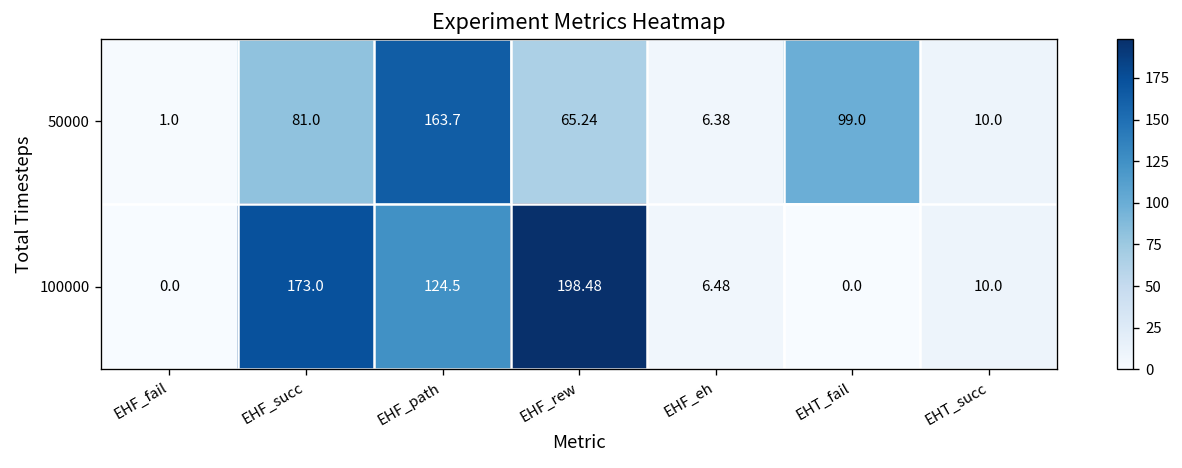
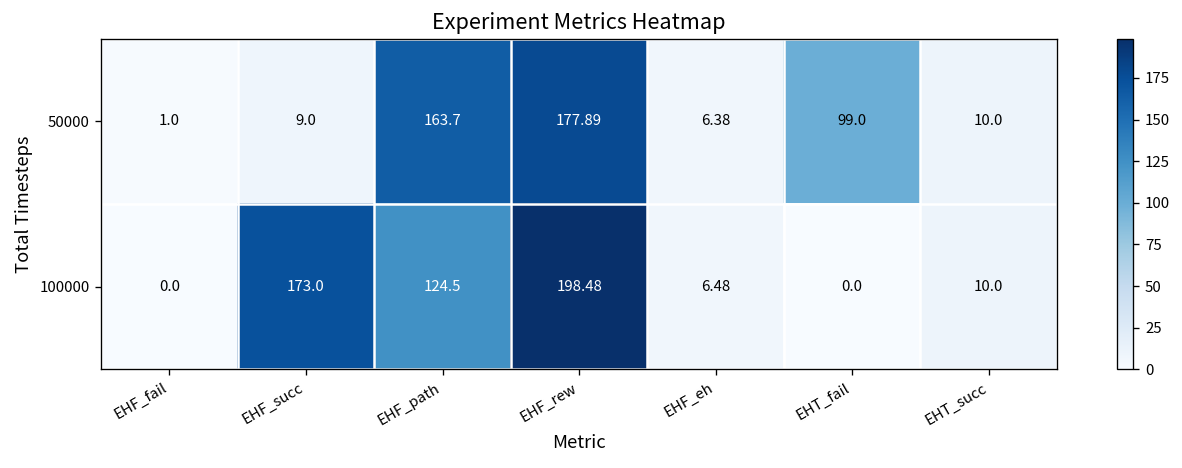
  {
    "50000": {
      "EHF_fail": 1.0,
-     "EHF_succ": 81.0,
+     "EHF_succ": 9.0,
      "EHF_path": 163.7,
-     "EHF_rew": 65.24,
+     "EHF_rew": 177.89,
      "EHF_eh": 6.38,
      "EHT_fail": 99.0,
      "EHT_succ": 10.0
    },
    "100000": {
      "EHF_fail": 0.0,
      "EHF_succ": 173.0,
      "EHF_path": 124.5,
      "EHF_rew": 198.48,
      "EHF_eh": 6.48,
      "EHT_fail": 0.0,
      "EHT_succ": 10.0
    }
  }
